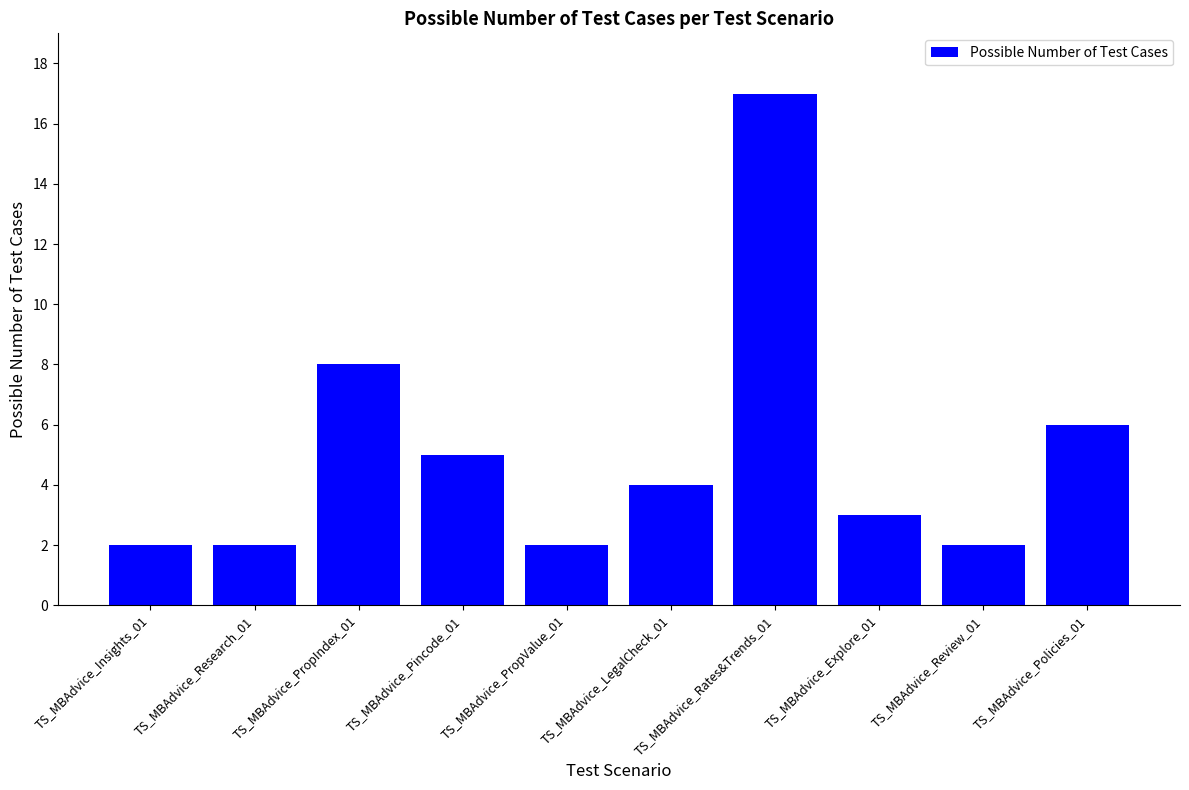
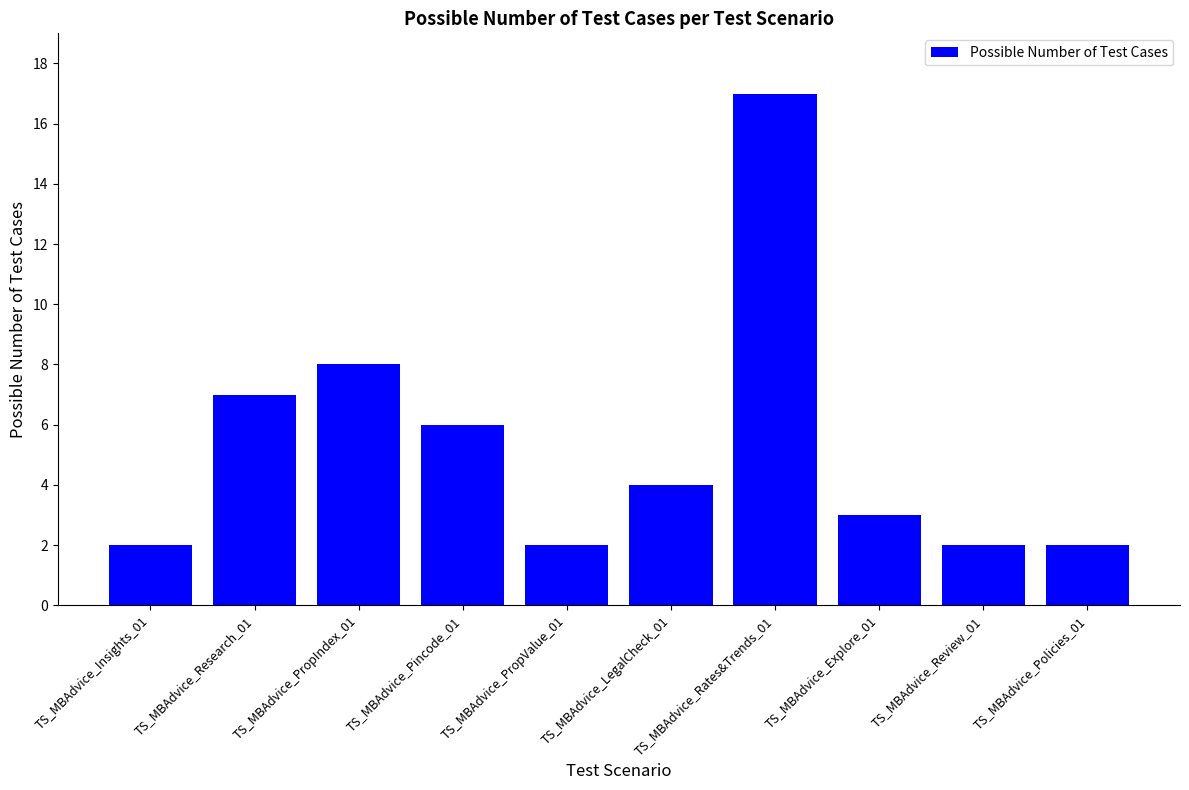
  {
    "TS_MBAdvice_Insights_01": 2,
-   "TS_MBAdvice_Research_01": 2,
+   "TS_MBAdvice_Research_01": 7,
    "TS_MBAdvice_PropIndex_01": 8,
-   "TS_MBAdvice_Pincode_01": 5,
+   "TS_MBAdvice_Pincode_01": 6,
    "TS_MBAdvice_PropValue_01": 2,
    "TS_MBAdvice_LegalCheck_01": 4,
    "TS_MBAdvice_Rates&Trends_01": 17,
    "TS_MBAdvice_Explore_01": 3,
    "TS_MBAdvice_Review_01": 2,
-   "TS_MBAdvice_Policies_01": 6
+   "TS_MBAdvice_Policies_01": 2
  }
